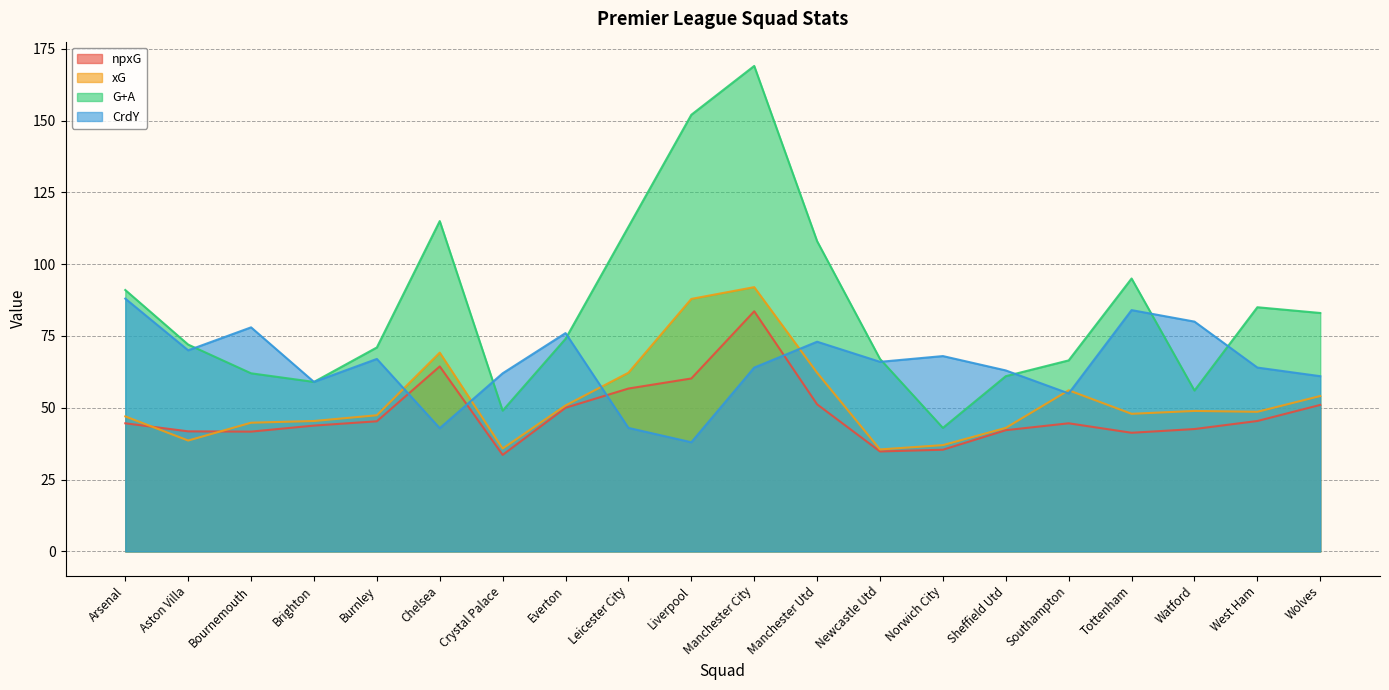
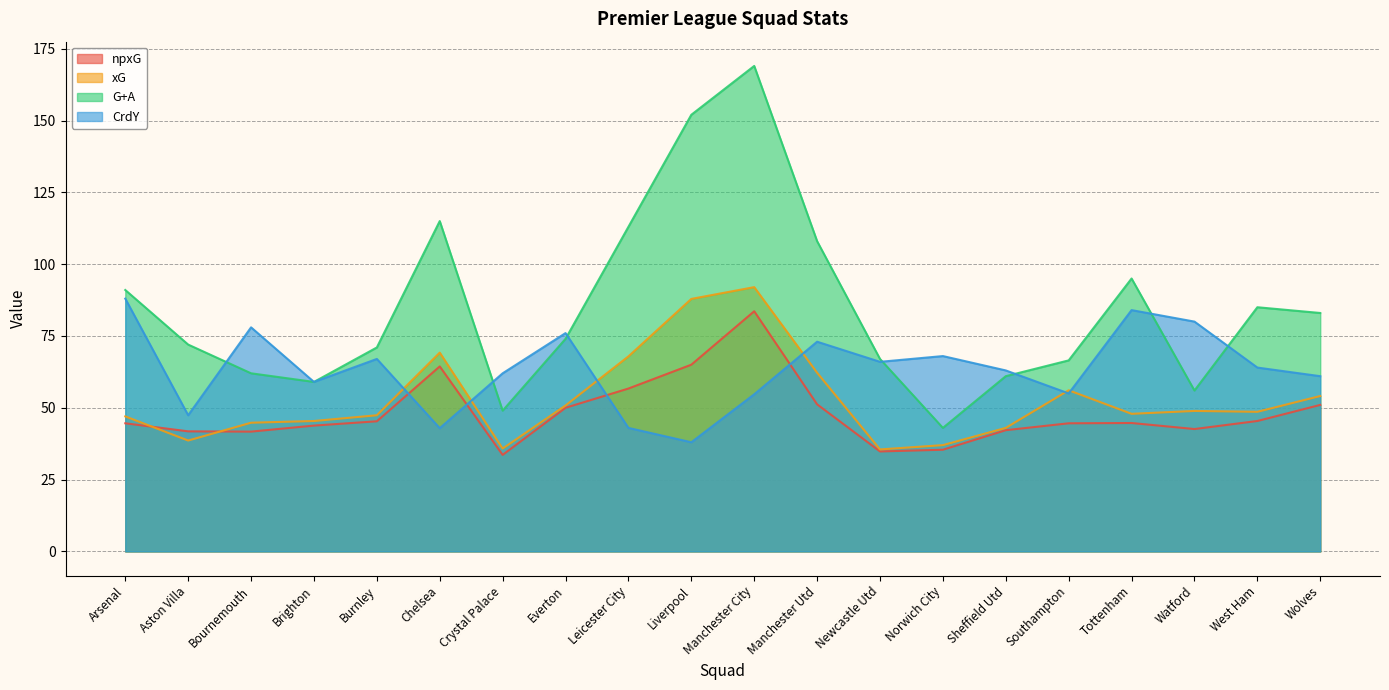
  {
    "npxG": {
      "Arsenal": 45,
      "Aston Villa": 42,
      "Bournemouth": 42,
      "Brighton": 44,
      "Burnley": 45,
      "Chelsea": 64,
      "Crystal Palace": 34,
      "Leicester City": 57,
-     "Liverpool": 60,
+     "Liverpool": 65,
      "Manchester City": 84,
      "Manchester Utd": 51,
      "Norwich City": 35,
      "Southampton": 45,
-     "Tottenham": 41,
+     "Tottenham": 45,
      "Watford": 43,
      "West Ham": 45,
      "Wolves": 51
    },
    "xG": {
      "Arsenal": 47,
      "Aston Villa": 39,
      "Bournemouth": 45,
      "Brighton": 45,
      "Burnley": 47,
      "Chelsea": 69,
      "Crystal Palace": 36,
-     "Leicester City": 62,
+     "Leicester City": 68,
      "Liverpool": 88,
      "Manchester City": 92,
      "Manchester Utd": 62,
      "Norwich City": 37,
      "Southampton": 56,
      "Tottenham": 48,
      "Watford": 49,
      "West Ham": 49,
      "Wolves": 54
    },
    "G+A": {
      "Arsenal": 91,
      "Aston Villa": 72,
      "Bournemouth": 62,
      "Burnley": 71,
      "Chelsea": 115,
      "Crystal Palace": 49,
      "Everton": 74,
      "Leicester City": 113,
      "Liverpool": 152,
      "Manchester City": 169,
      "Manchester Utd": 108,
      "Newcastle Utd": 67,
      "Norwich City": 43,
      "Sheffield Utd": 61,
      "Southampton": 67,
      "Tottenham": 95,
      "Watford": 56,
      "West Ham": 85,
      "Wolves": 83
    },
    "CrdY": {
      "Arsenal": 88,
-     "Aston Villa": 70,
+     "Aston Villa": 47,
      "Bournemouth": 78,
      "Burnley": 67,
      "Chelsea": 43,
      "Crystal Palace": 62,
      "Everton": 76,
      "Leicester City": 43,
      "Liverpool": 38,
-     "Manchester City": 64,
+     "Manchester City": 55,
      "Manchester Utd": 73,
      "Newcastle Utd": 66,
      "Norwich City": 68,
      "Sheffield Utd": 63,
      "Southampton": 55,
      "Tottenham": 84,
      "Watford": 80,
      "West Ham": 64,
      "Wolves": 61
    }
  }
